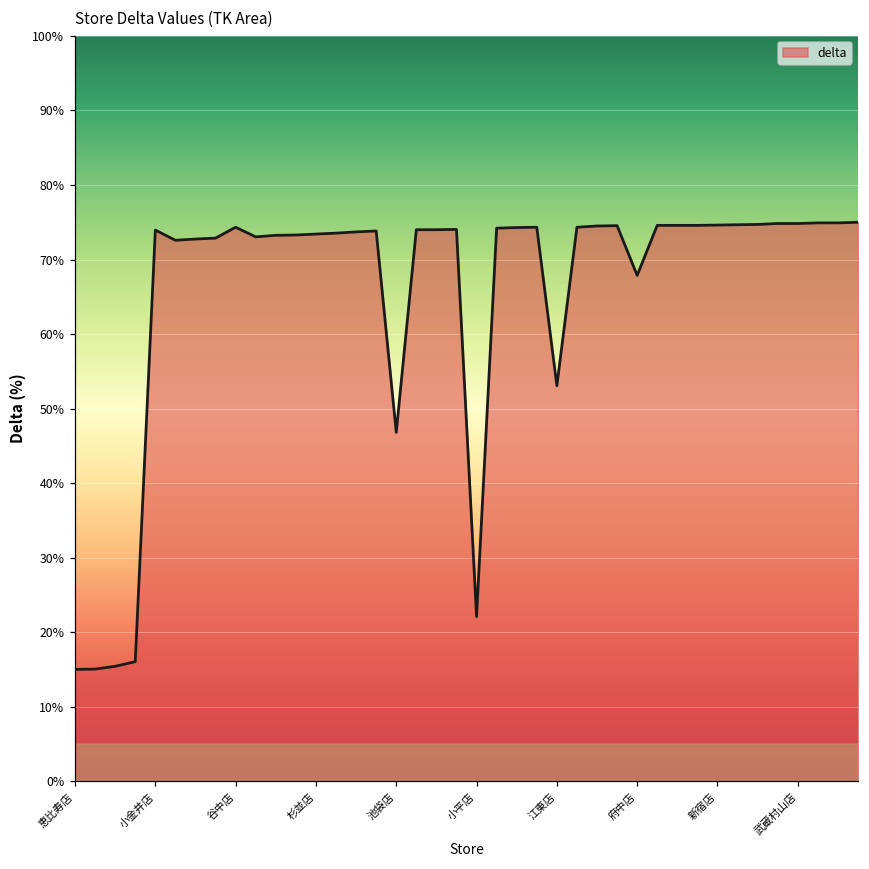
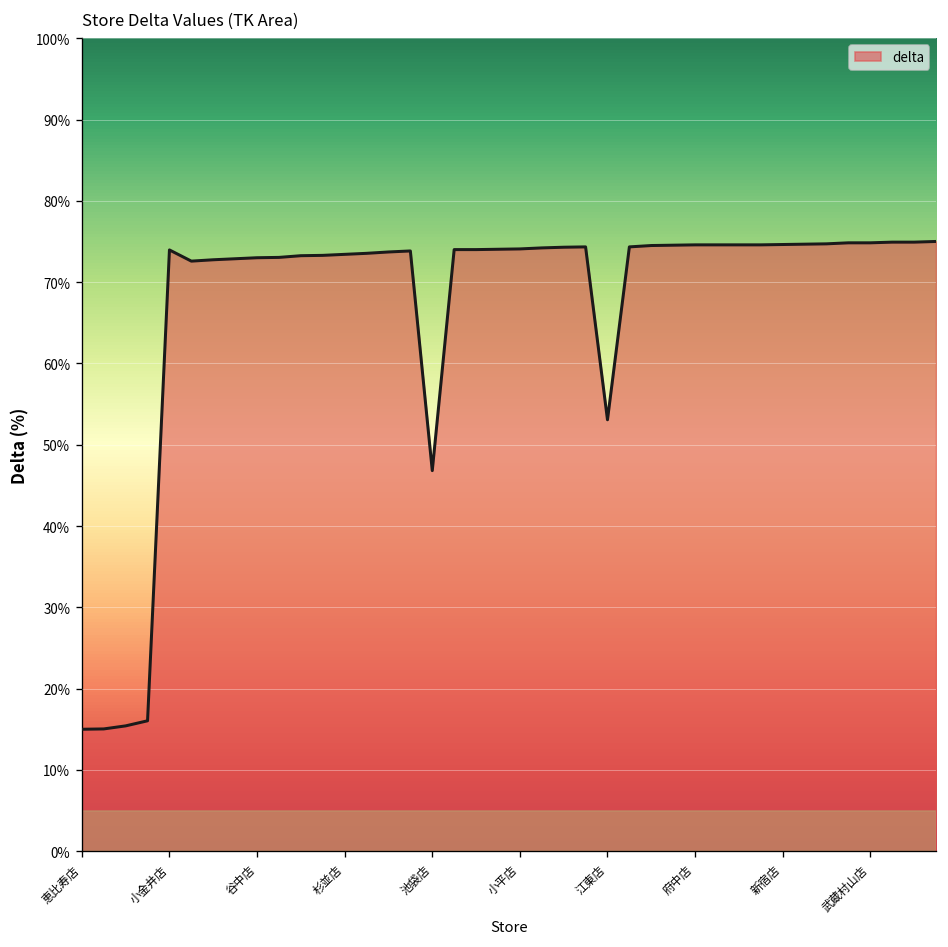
  {
    "恵比寿店": "15%",
    "小金井店": "74%",
-   "谷中店": "74%",
+   "谷中店": "73%",
    "杉並店": "73%",
    "池袋店": "47%",
-   "小平店": "22%",
+   "小平店": "74%",
    "江東店": "53%",
-   "府中店": "68%",
+   "府中店": "75%",
    "新宿店": "75%",
    "武蔵村山店": "75%"
  }
